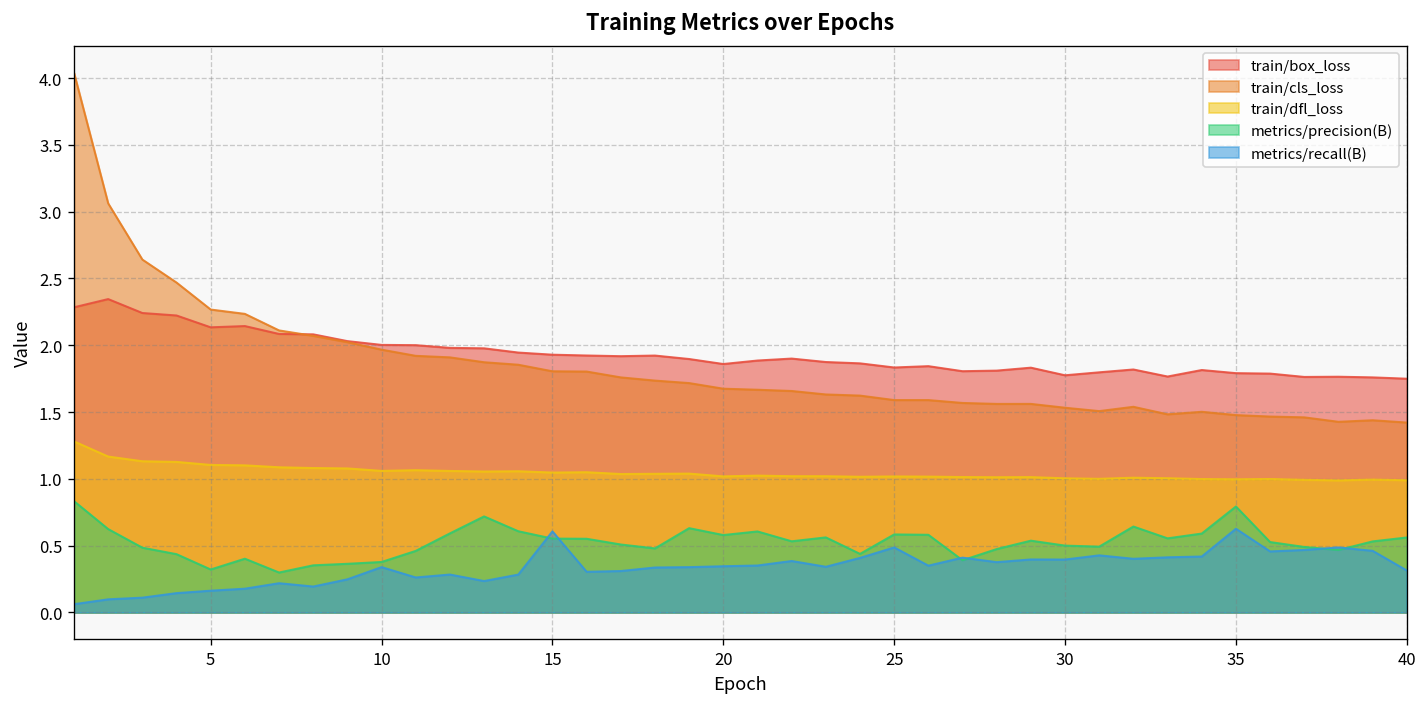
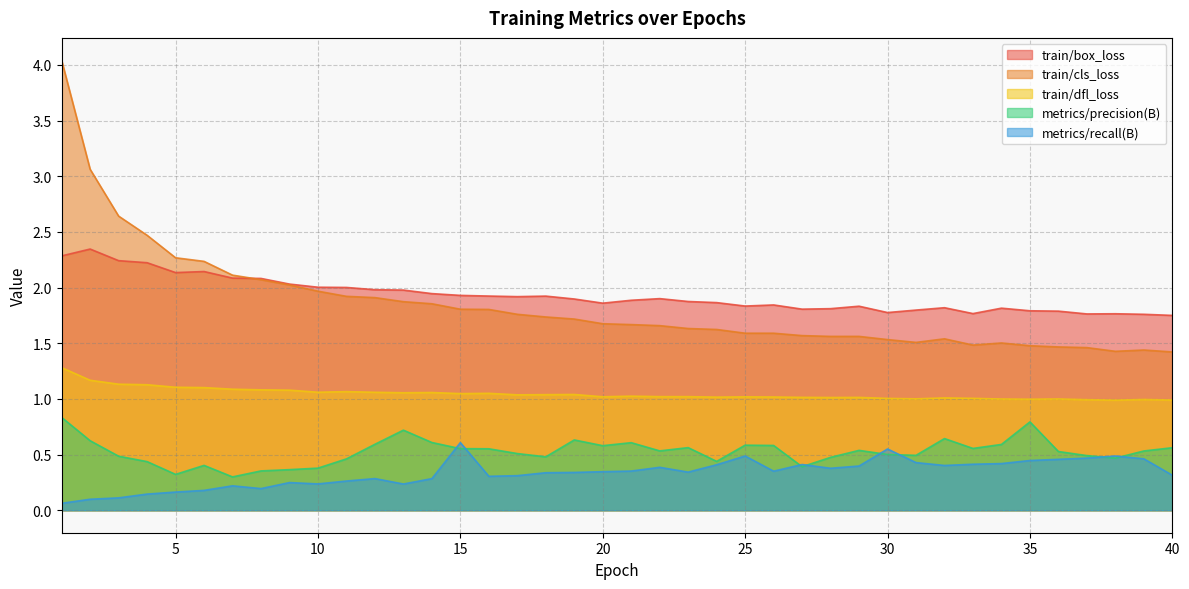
  {
    "metrics/precision(B)": {
      "5": 0.32,
      "10": 0.38,
      "15": 0.55,
      "20": 0.58,
      "25": 0.58,
      "30": 0.50,
      "35": 0.79,
      "40": 0.56
    },
    "metrics/recall(B)": {
      "5": 0.16,
-     "10": 0.34,
+     "10": 0.24,
      "15": 0.61,
      "20": 0.35,
      "25": 0.49,
-     "30": 0.40,
-     "35": 0.63,
+     "30": 0.55,
+     "35": 0.45,
      "40": 0.31
    }
  }
